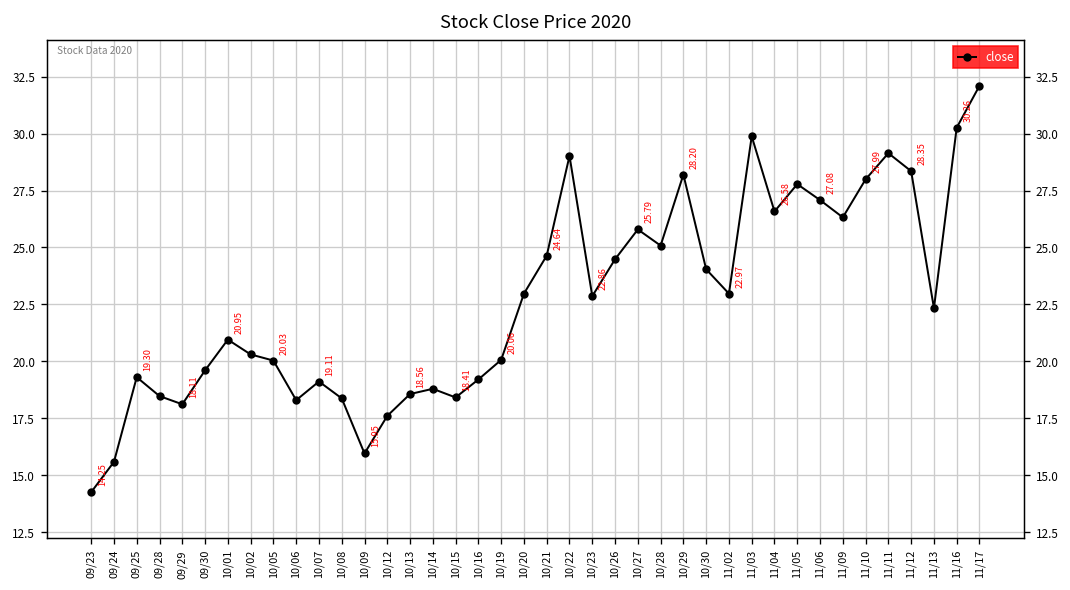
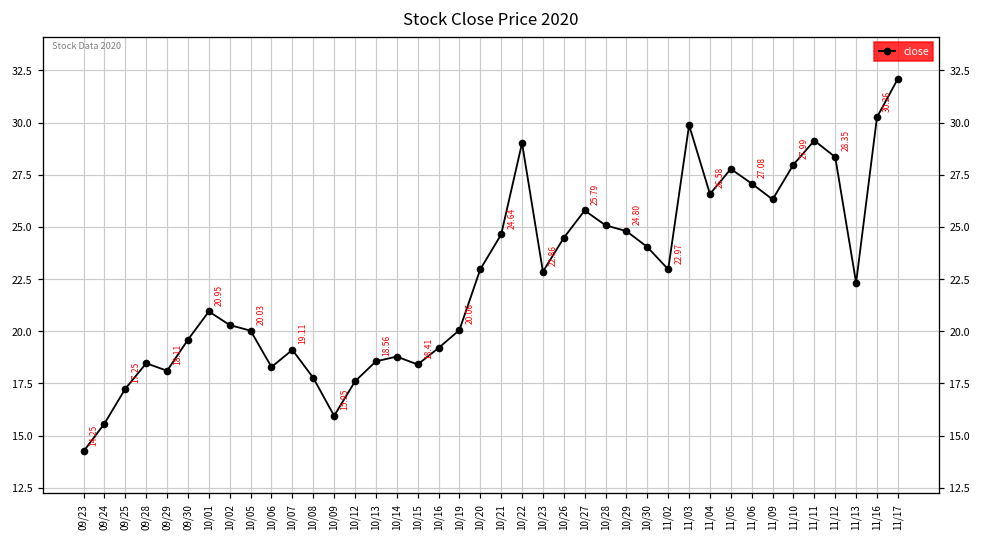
  {
    "09/23": 14.25,
-   "09/25": 19.30,
+   "09/25": 17.25,
    "09/29": 18.11,
    "10/01": 20.95,
    "10/05": 20.03,
    "10/07": 19.11,
-   "10/08": 18.4,
+   "10/08": 17.8,
    "10/09": 15.95,
    "10/13": 18.56,
    "10/15": 18.41,
    "10/19": 20.06,
    "10/21": 24.64,
    "10/23": 22.86,
    "10/27": 25.79,
-   "10/29": 28.20,
+   "10/29": 24.80,
    "11/02": 22.97,
    "11/04": 26.58,
    "11/06": 27.08,
    "11/10": 27.99,
    "11/12": 28.35,
    "11/16": 30.26
  }
